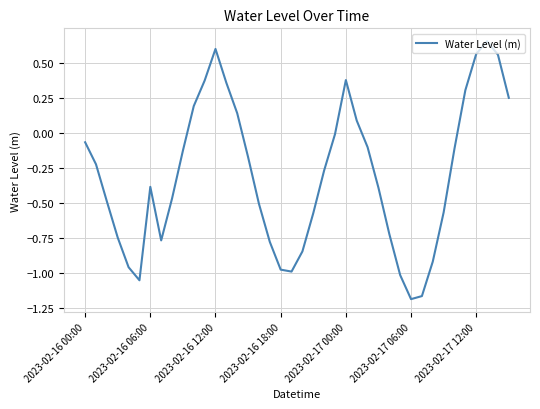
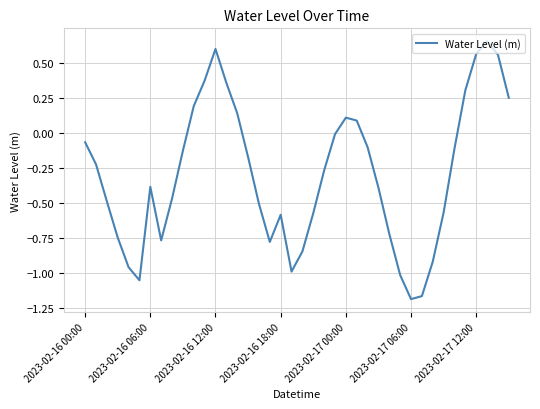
  {
    "2023-02-16 00:00": -0.06,
    "2023-02-16 06:00": -0.38,
    "2023-02-16 12:00": 0.60,
-   "2023-02-16 18:00": -0.97,
-   "2023-02-17 00:00": 0.38,
+   "2023-02-16 18:00": -0.58,
+   "2023-02-17 00:00": 0.11,
    "2023-02-17 06:00": -1.18,
    "2023-02-17 12:00": 0.57
  }
